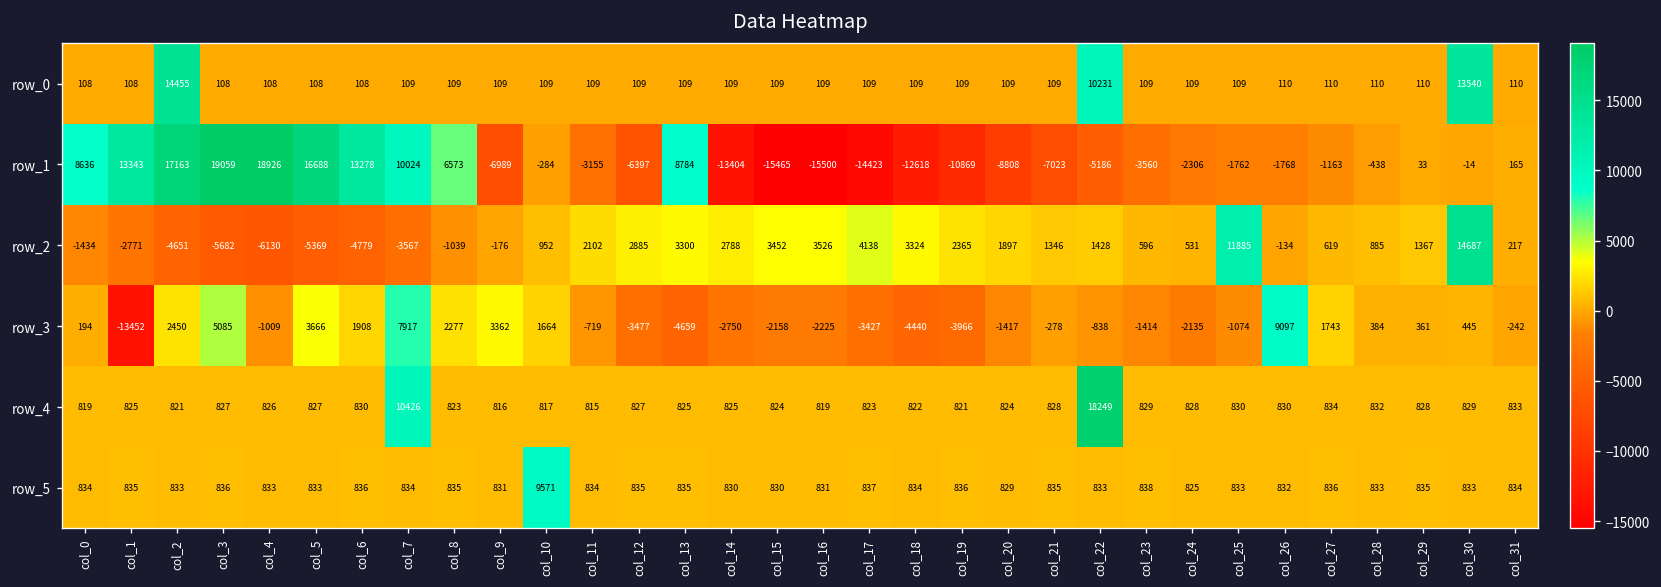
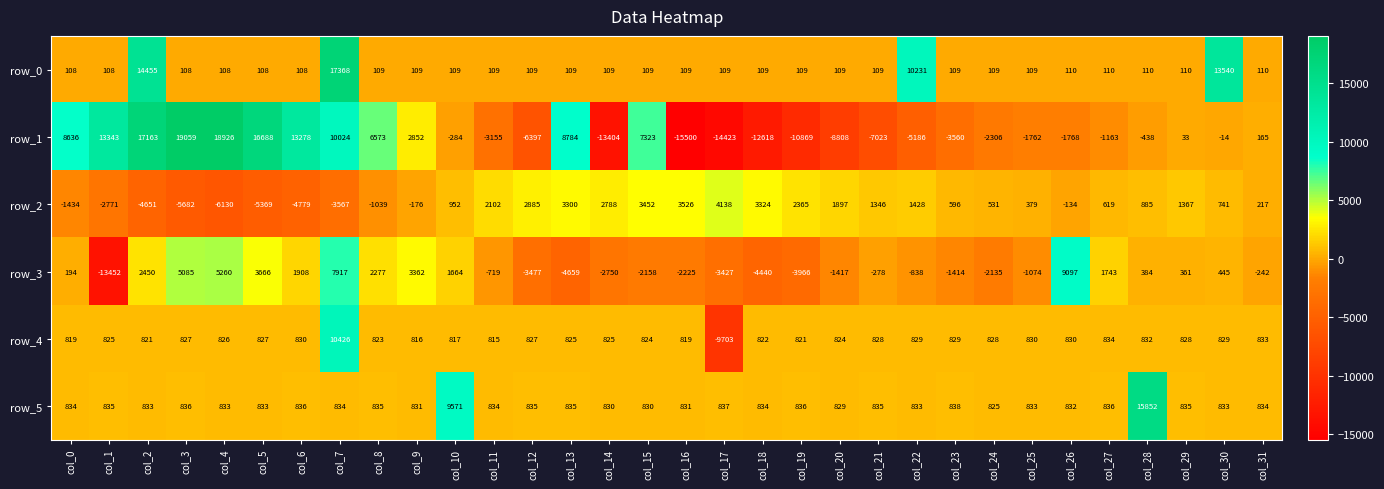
  {
    "row_0": {
      "col_0": 108,
      "col_1": 108,
      "col_2": 14455,
      "col_3": 108,
      "col_4": 108,
      "col_5": 108,
      "col_6": 108,
-     "col_7": 109,
+     "col_7": 17368,
      "col_8": 109,
      "col_9": 109,
      "col_10": 109,
      "col_11": 109,
      "col_12": 109,
      "col_13": 109,
      "col_14": 109,
      "col_15": 109,
      "col_16": 109,
      "col_17": 109,
      "col_18": 109,
      "col_19": 109,
      "col_20": 109,
      "col_21": 109,
      "col_22": 10231,
      "col_23": 109,
      "col_24": 109,
      "col_25": 109,
      "col_26": 110,
      "col_27": 110,
      "col_28": 110,
      "col_29": 110,
      "col_30": 13540,
      "col_31": 110
    },
    "row_1": {
      "col_0": 8636,
      "col_1": 13343,
      "col_2": 17163,
      "col_3": 19059,
      "col_4": 18926,
      "col_5": 16688,
      "col_6": 13278,
      "col_7": 10024,
      "col_8": 6573,
-     "col_9": -6989,
+     "col_9": 2852,
      "col_10": -284,
      "col_11": -3155,
      "col_12": -6397,
      "col_13": 8784,
      "col_14": -13404,
-     "col_15": -15465,
+     "col_15": 7323,
      "col_16": -15500,
      "col_17": -14423,
      "col_18": -12618,
      "col_19": -10869,
      "col_20": -8808,
      "col_21": -7023,
      "col_22": -5186,
      "col_23": -3560,
      "col_24": -2306,
      "col_25": -1762,
      "col_26": -1768,
      "col_27": -1163,
      "col_28": -438,
      "col_29": 33,
      "col_30": -14,
      "col_31": 165
    },
    "row_2": {
      "col_0": -1434,
      "col_1": -2771,
      "col_2": -4651,
      "col_3": -5682,
      "col_4": -6130,
      "col_5": -5369,
      "col_6": -4779,
      "col_7": -3567,
      "col_8": -1039,
      "col_9": -176,
      "col_10": 952,
      "col_11": 2102,
      "col_12": 2885,
      "col_13": 3300,
      "col_14": 2788,
      "col_15": 3452,
      "col_16": 3526,
      "col_17": 4138,
      "col_18": 3324,
      "col_19": 2365,
      "col_20": 1897,
      "col_21": 1346,
      "col_22": 1428,
      "col_23": 596,
      "col_24": 531,
-     "col_25": 11885,
+     "col_25": 379,
      "col_26": -134,
      "col_27": 619,
      "col_28": 885,
      "col_29": 1367,
-     "col_30": 14687,
+     "col_30": 741,
      "col_31": 217
    },
    "row_3": {
      "col_0": 194,
      "col_1": -13452,
      "col_2": 2450,
      "col_3": 5085,
-     "col_4": -1009,
+     "col_4": 5260,
      "col_5": 3666,
      "col_6": 1908,
      "col_7": 7917,
      "col_8": 2277,
      "col_9": 3362,
      "col_10": 1664,
      "col_11": -719,
      "col_12": -3477,
      "col_13": -4659,
      "col_14": -2750,
      "col_15": -2158,
      "col_16": -2225,
      "col_17": -3427,
      "col_18": -4440,
      "col_19": -3966,
      "col_20": -1417,
      "col_21": -278,
      "col_22": -838,
      "col_23": -1414,
      "col_24": -2135,
      "col_25": -1074,
      "col_26": 9097,
      "col_27": 1743,
      "col_28": 384,
      "col_29": 361,
      "col_30": 445,
      "col_31": -242
    },
    "row_4": {
      "col_0": 819,
      "col_1": 825,
      "col_2": 821,
      "col_3": 827,
      "col_4": 826,
      "col_5": 827,
      "col_6": 830,
      "col_7": 10426,
      "col_8": 823,
      "col_9": 816,
      "col_10": 817,
      "col_11": 815,
      "col_12": 827,
      "col_13": 825,
      "col_14": 825,
      "col_15": 824,
      "col_16": 819,
-     "col_17": 823,
+     "col_17": -9703,
      "col_18": 822,
      "col_19": 821,
      "col_20": 824,
      "col_21": 828,
-     "col_22": 18249,
+     "col_22": 829,
      "col_23": 829,
      "col_24": 828,
      "col_25": 830,
      "col_26": 830,
      "col_27": 834,
      "col_28": 832,
      "col_29": 828,
      "col_30": 829,
      "col_31": 833
    },
    "row_5": {
      "col_0": 834,
      "col_1": 835,
      "col_2": 833,
      "col_3": 836,
      "col_4": 833,
      "col_5": 833,
      "col_6": 836,
      "col_7": 834,
      "col_8": 835,
      "col_9": 831,
      "col_10": 9571,
      "col_11": 834,
      "col_12": 835,
      "col_13": 835,
      "col_14": 830,
      "col_15": 830,
      "col_16": 831,
      "col_17": 837,
      "col_18": 834,
      "col_19": 836,
      "col_20": 829,
      "col_21": 835,
      "col_22": 833,
      "col_23": 838,
      "col_24": 825,
      "col_25": 833,
      "col_26": 832,
      "col_27": 836,
-     "col_28": 833,
+     "col_28": 15852,
      "col_29": 835,
      "col_30": 833,
      "col_31": 834
    }
  }
